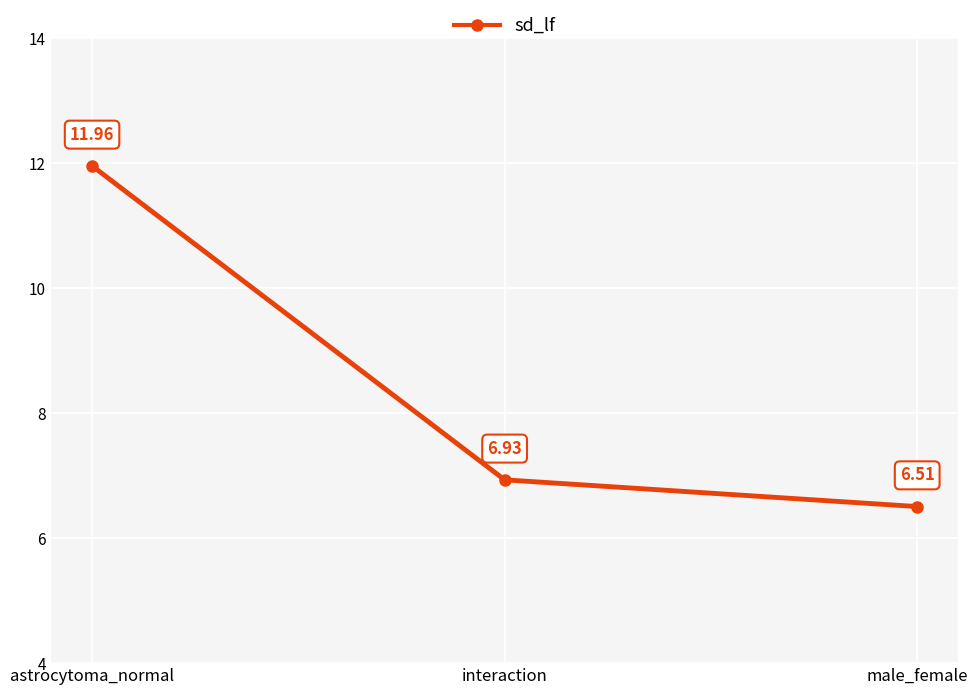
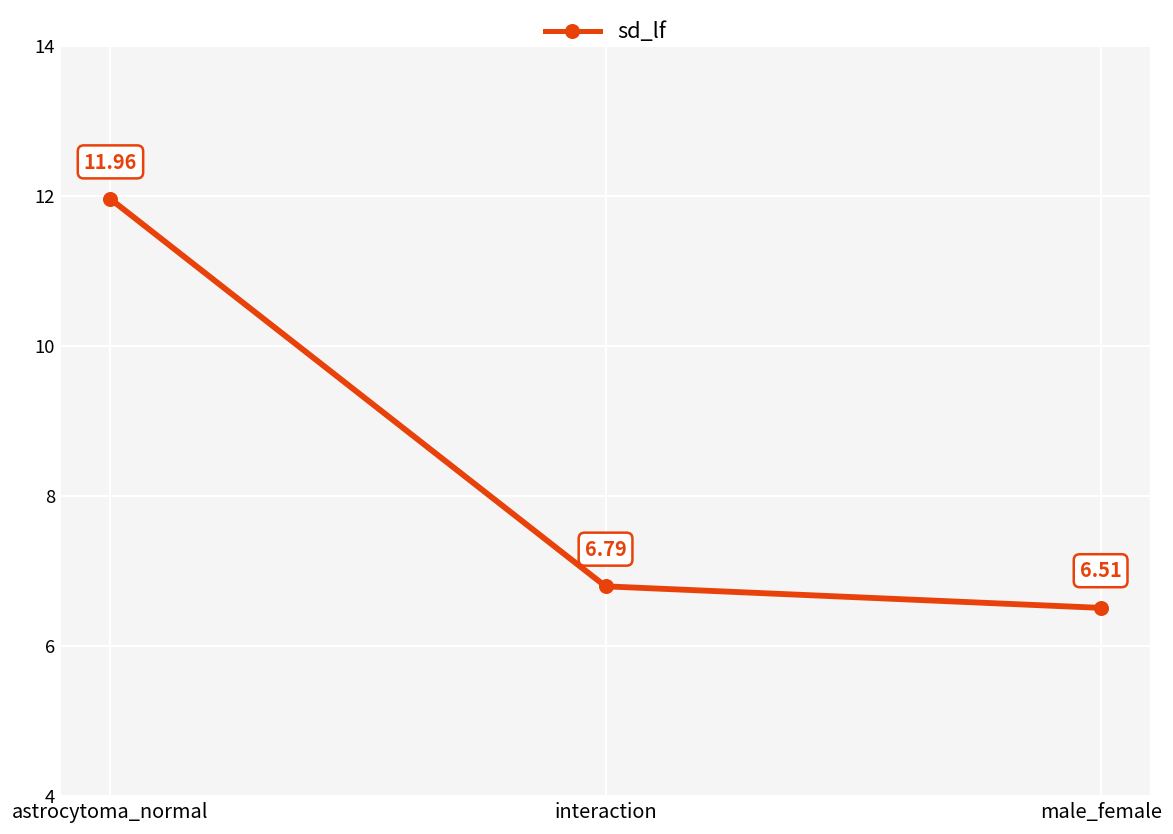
  {
-   "interaction": 6.93
+   "interaction": 6.79
  }
